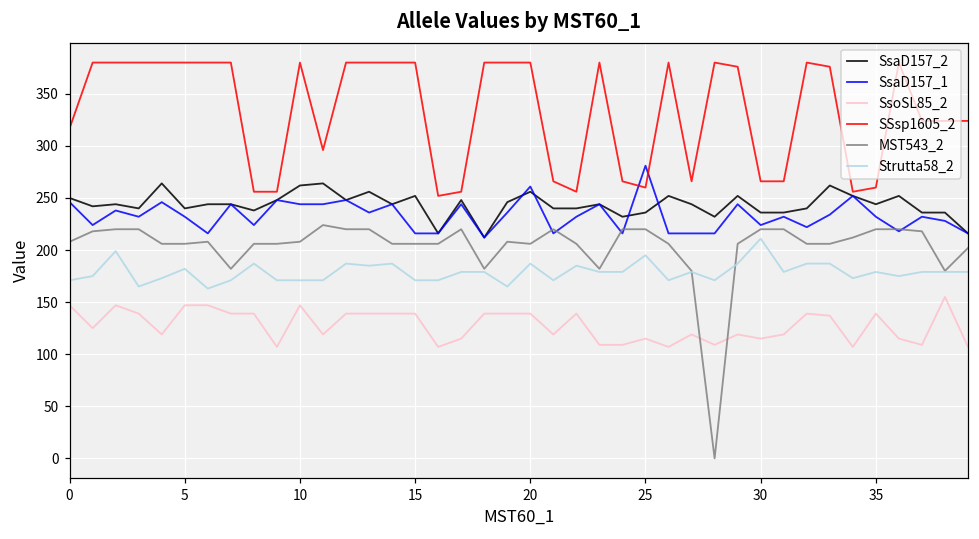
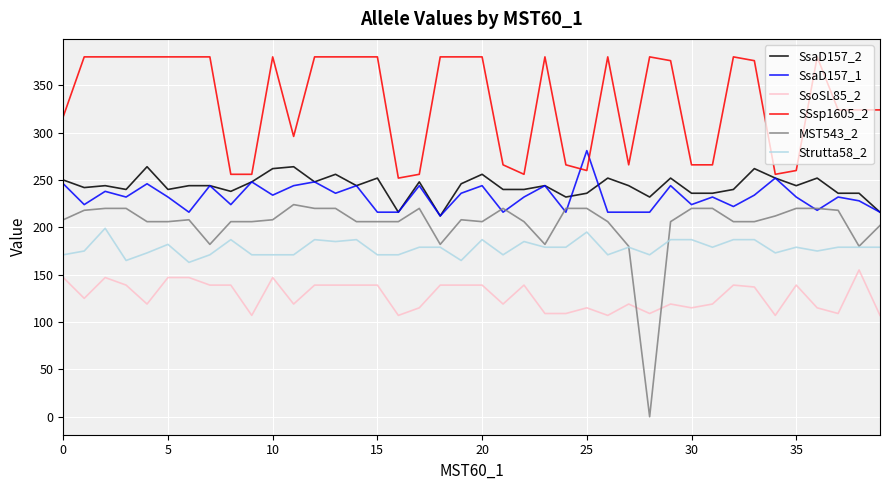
  {
    "SsaD157_2": {
      "0": 250,
      "5": 240,
      "10": 260,
      "15": 250,
      "20": 260,
      "25": 240,
      "30": 240,
      "35": 240
    },
    "SsaD157_1": {
      "0": 250,
      "5": 230,
-     "10": 240,
+     "10": 230,
      "15": 220,
-     "20": 260,
+     "20": 240,
      "25": 280,
      "30": 220,
      "35": 230
    },
    "SsoSL85_2": {
      "0": 150,
      "5": 150,
      "10": 150,
      "15": 140,
      "20": 140,
      "25": 120,
      "30": 120,
      "35": 140
    },
    "SSsp1605_2": {
      "0": 320,
      "5": 380,
      "10": 380,
      "15": 380,
      "20": 380,
      "25": 260,
      "30": 270,
      "35": 260
    },
    "MST543_2": {
      "0": 210,
      "5": 210,
      "10": 210,
      "15": 210,
      "20": 210,
      "25": 220,
      "30": 220,
      "35": 220
    },
    "Strutta58_2": {
      "0": 170,
      "5": 180,
      "10": 170,
      "15": 170,
      "20": 190,
      "25": 200,
-     "30": 210,
+     "30": 190,
      "35": 180
    }
  }
